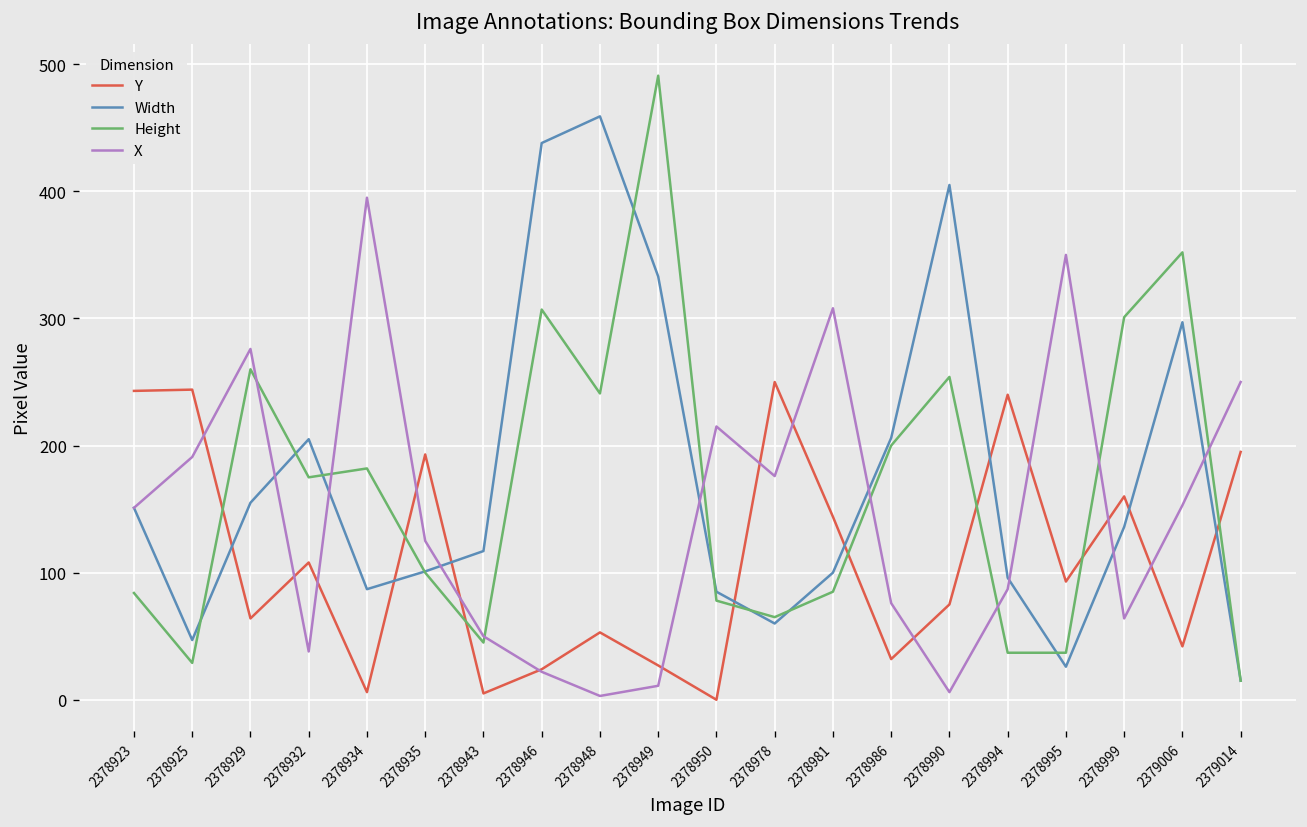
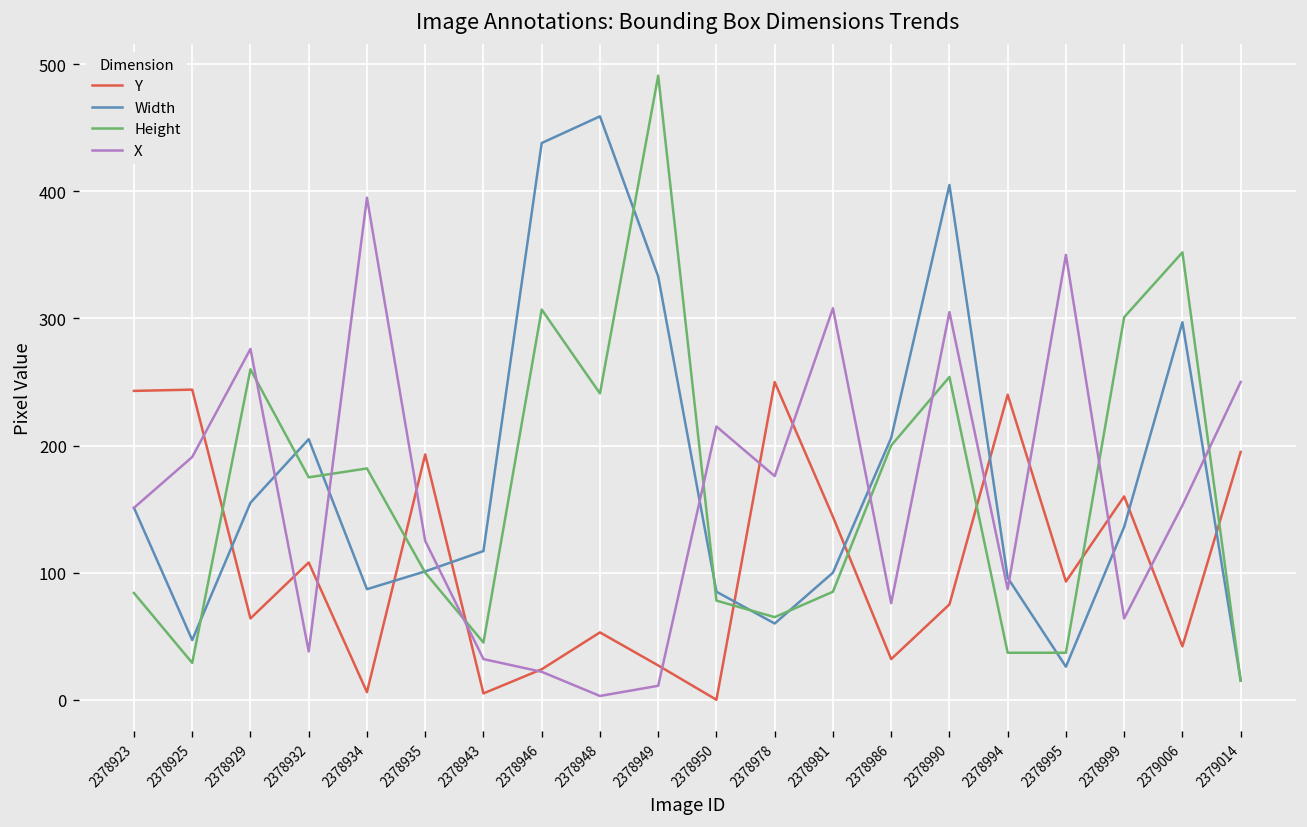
  {
    "Y": {
      "2378923": 243,
      "2378925": 244,
      "2378929": 64,
      "2378932": 108,
      "2378934": 6,
      "2378935": 193,
      "2378943": 5,
      "2378948": 53,
      "2378949": 27,
      "2378950": 0,
      "2378978": 250,
      "2378981": 144,
      "2378986": 32,
      "2378990": 75,
      "2378994": 240,
      "2378995": 93,
      "2378999": 160,
      "2379006": 42,
      "2379014": 195
    },
    "Width": {
      "2378925": 47,
      "2378929": 155,
      "2378932": 205,
      "2378934": 87,
      "2378943": 117,
      "2378946": 438,
      "2378948": 459,
      "2378949": 333,
      "2378950": 85,
      "2378978": 60,
      "2378981": 100,
      "2378986": 206,
      "2378990": 405,
      "2378994": 96,
      "2378995": 26,
      "2378999": 136,
      "2379006": 297
    },
    "Height": {
      "2378923": 84,
      "2378925": 29,
      "2378929": 260,
      "2378932": 175,
      "2378934": 182,
      "2378943": 45,
      "2378946": 307,
      "2378948": 241,
      "2378949": 491,
      "2378950": 78,
      "2378978": 65,
      "2378981": 85,
      "2378986": 200,
      "2378990": 254,
      "2378994": 37,
      "2378995": 37,
      "2378999": 301,
      "2379006": 352
    },
    "X": {
      "2378925": 191,
      "2378929": 276,
      "2378932": 38,
      "2378934": 395,
      "2378935": 125,
-     "2378943": 50,
+     "2378943": 32,
      "2378948": 3,
      "2378949": 11,
      "2378950": 215,
      "2378978": 176,
      "2378981": 308,
      "2378986": 76,
-     "2378990": 6,
+     "2378990": 305,
      "2378994": 87,
      "2378995": 350,
      "2378999": 64,
      "2379006": 153,
      "2379014": 250
    }
  }
